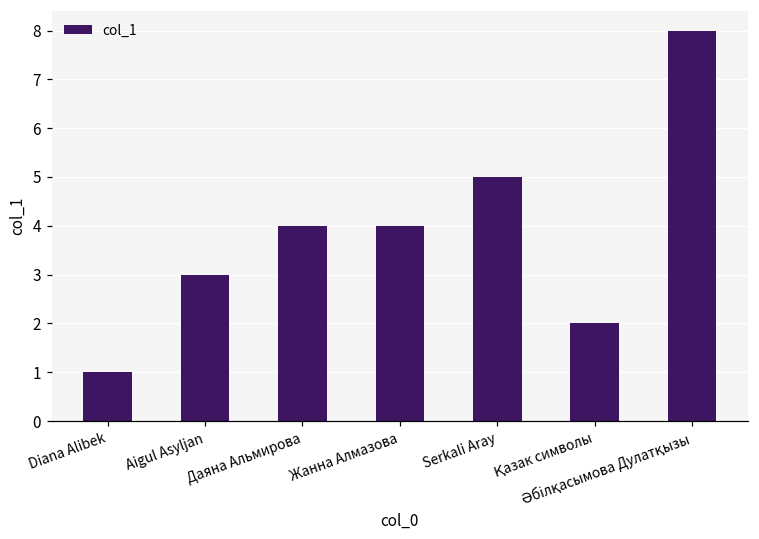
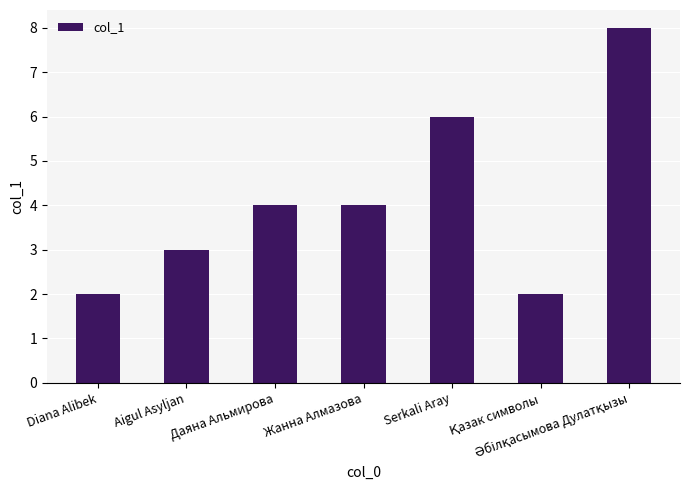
  {
-   "Diana Alibek": 1,
+   "Diana Alibek": 2,
    "Aigul Asyljan": 3,
    "Даяна Альмирова": 4,
    "Жанна Алмазова": 4,
-   "Serkali Aray": 5,
+   "Serkali Aray": 6,
    "Қазак символы": 2,
    "Әбілқасымова Дулатқызы": 8
  }
